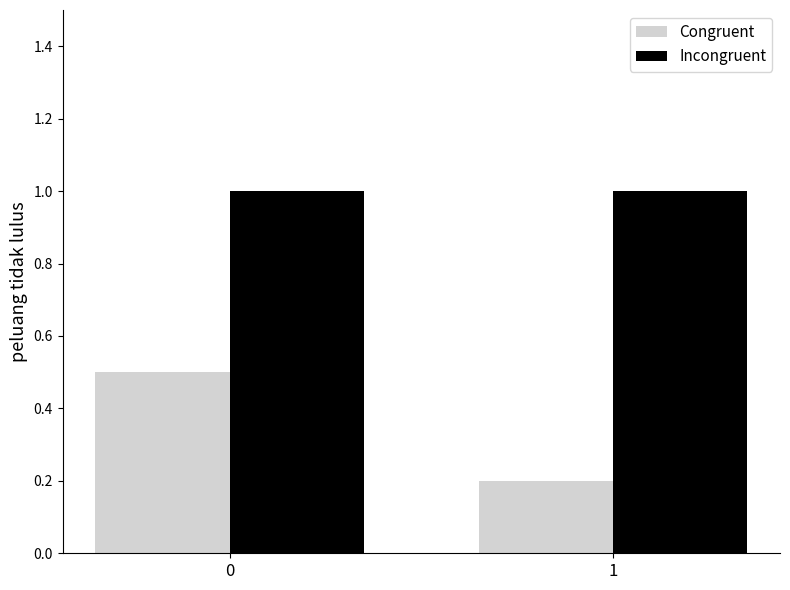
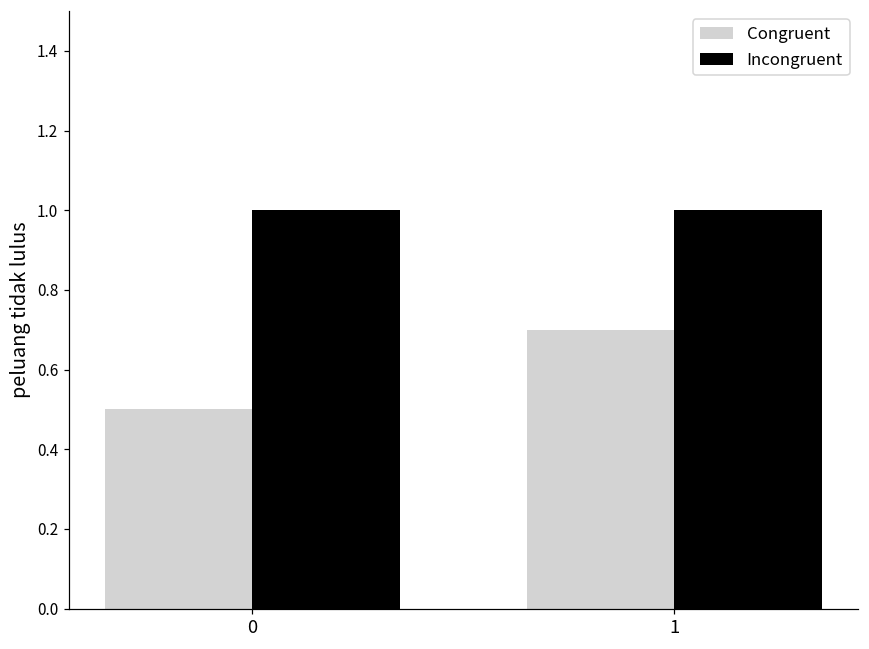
  {
    "Congruent": {
      "0": 0.5,
-     "1": 0.2
+     "1": 0.7
    },
    "Incongruent": {
      "0": 1.0,
      "1": 1.0
    }
  }
